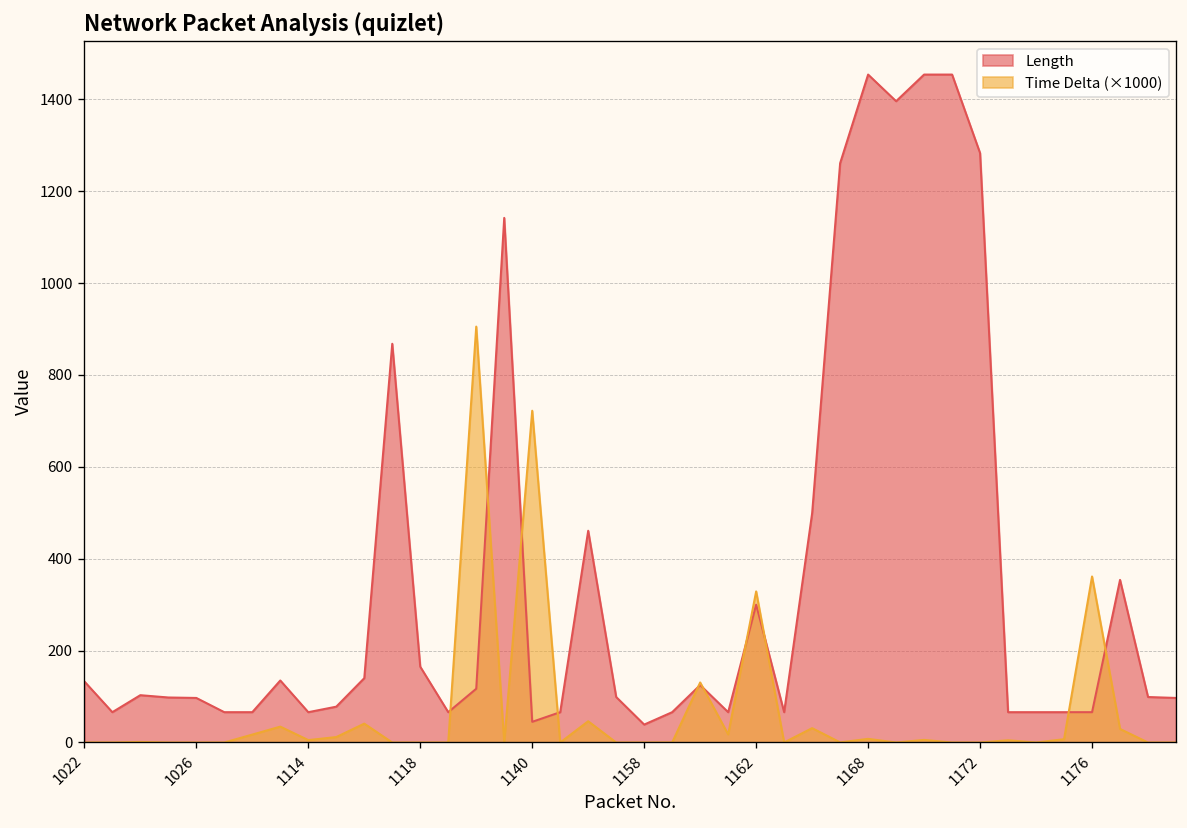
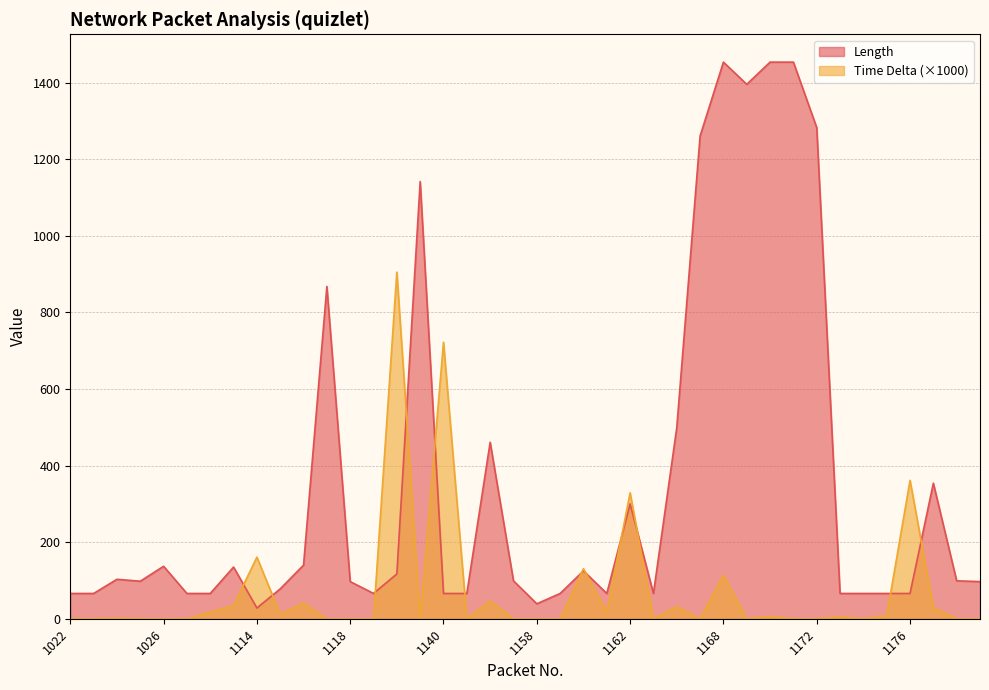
  {
    "Length": {
-     "1022": 130,
-     "1026": 100,
-     "1114": 70,
-     "1118": 170,
-     "1140": 50,
+     "1022": 70,
+     "1026": 140,
+     "1114": 30,
+     "1118": 100,
+     "1140": 70,
      "1158": 40,
      "1162": 300,
      "1168": 1450,
      "1172": 1280,
      "1176": 70
    },
    "Time Delta (×1000)": {
      "1022": 0,
      "1026": 0,
-     "1114": 10,
+     "1114": 160,
      "1118": 0,
      "1140": 720,
      "1158": 0,
      "1162": 330,
-     "1168": 10,
+     "1168": 110,
      "1172": 0,
      "1176": 360
    }
  }
